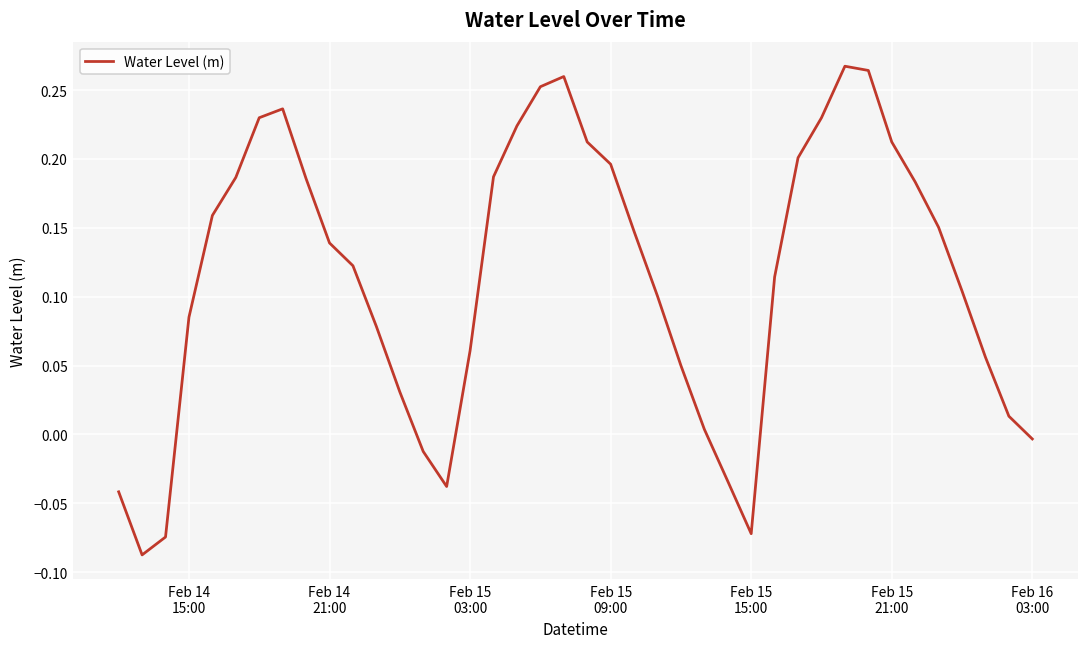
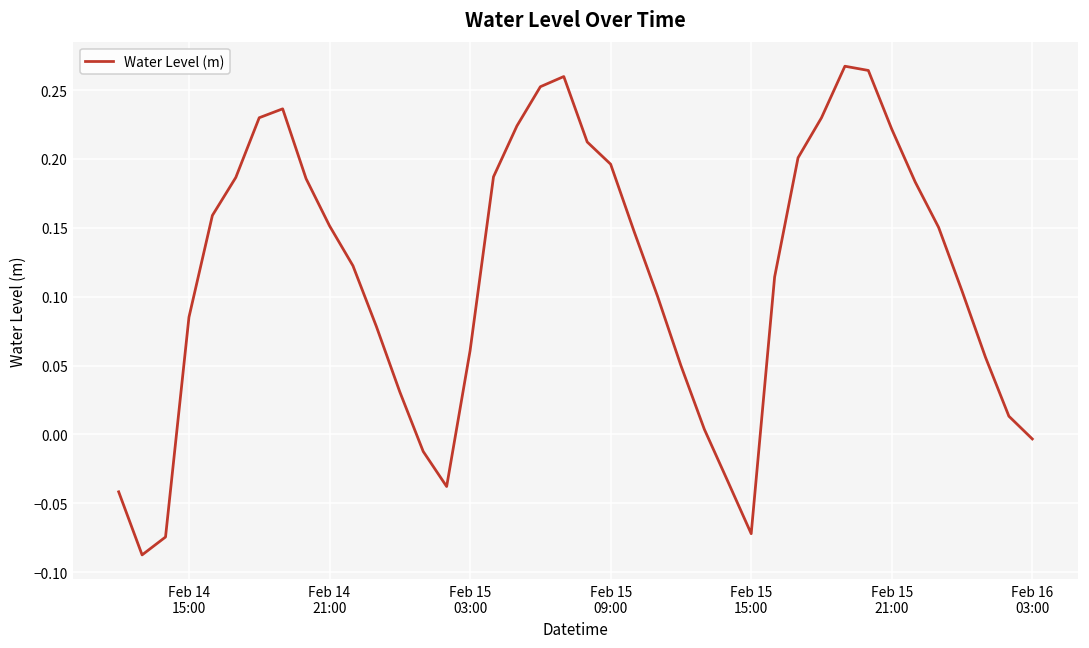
  {
    "Feb 14 15:00": 0.085,
-   "Feb 14 21:00": 0.139,
+   "Feb 14 21:00": 0.151,
    "Feb 15 03:00": 0.061,
    "Feb 15 09:00": 0.196,
    "Feb 15 15:00": -0.072,
-   "Feb 15 21:00": 0.212,
+   "Feb 15 21:00": 0.222,
    "Feb 16 03:00": -0.003
  }
